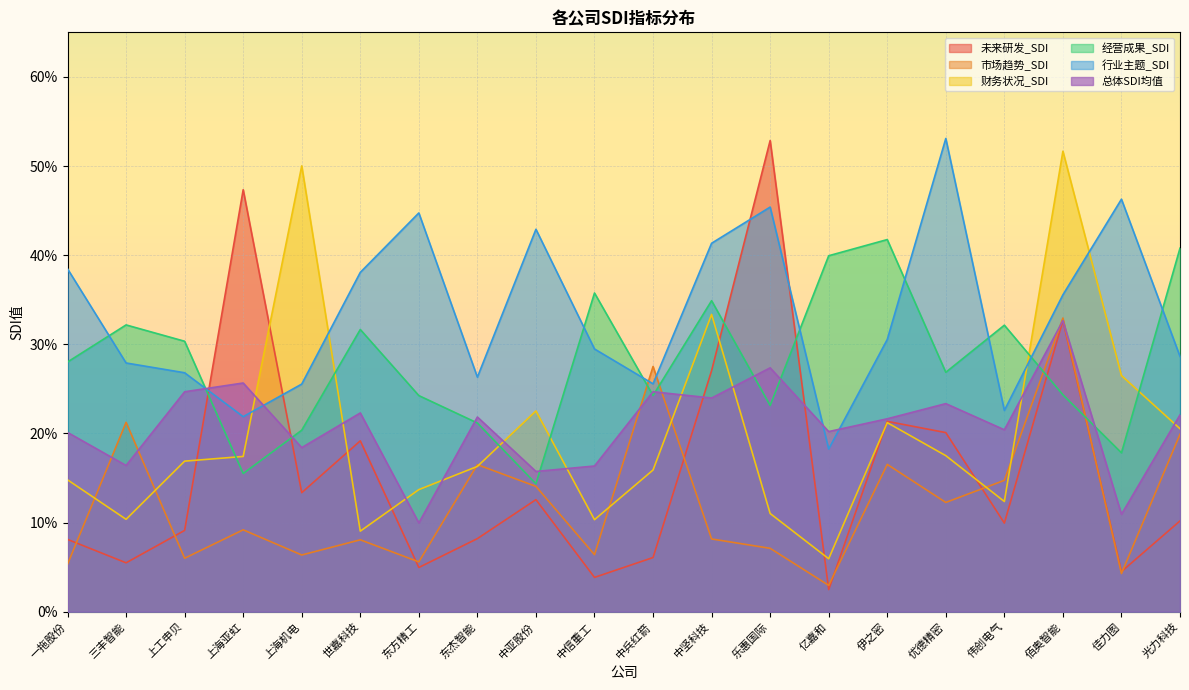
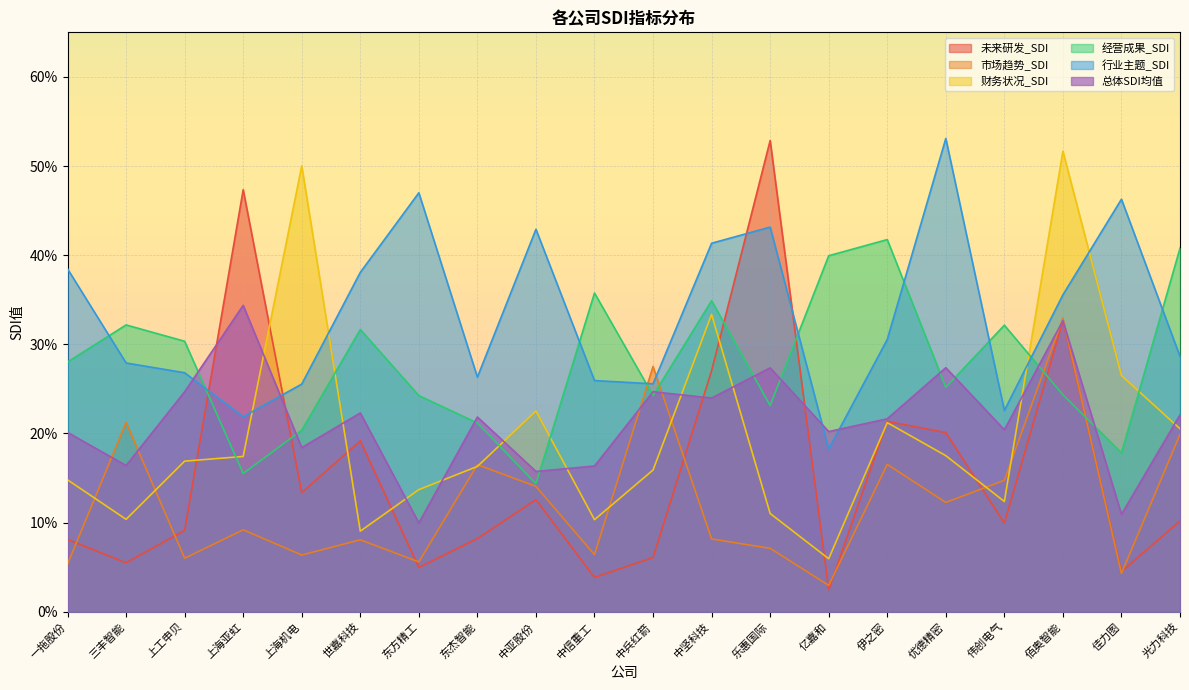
  {
    "经营成果_SDI": {
      "一拖股份": "28%",
      "三丰智能": "32%",
      "上工申贝": "30%",
      "上海亚虹": "16%",
      "上海机电": "20%",
      "世嘉科技": "32%",
      "东方精工": "24%",
      "东杰智能": "21%",
      "中亚股份": "14%",
      "中信重工": "36%",
      "中兵红箭": "24%",
      "中坚科技": "35%",
      "乐惠国际": "23%",
      "亿嘉和": "40%",
      "伊之密": "42%",
-     "优德精密": "27%",
+     "优德精密": "25%",
      "伟创电气": "32%",
      "佰奥智能": "24%",
      "佳力图": "18%",
      "光力科技": "41%"
    },
    "行业主题_SDI": {
      "一拖股份": "38%",
      "三丰智能": "28%",
      "上工申贝": "27%",
      "上海亚虹": "22%",
      "上海机电": "26%",
      "世嘉科技": "38%",
-     "东方精工": "45%",
+     "东方精工": "47%",
      "东杰智能": "26%",
      "中亚股份": "43%",
-     "中信重工": "29%",
+     "中信重工": "26%",
      "中兵红箭": "26%",
      "中坚科技": "41%",
-     "乐惠国际": "45%",
+     "乐惠国际": "43%",
      "亿嘉和": "18%",
      "伊之密": "31%",
      "优德精密": "53%",
      "伟创电气": "23%",
      "佰奥智能": "36%",
      "佳力图": "46%",
      "光力科技": "29%"
    },
    "总体SDI均值": {
      "一拖股份": "20%",
      "三丰智能": "16%",
      "上工申贝": "25%",
-     "上海亚虹": "26%",
+     "上海亚虹": "34%",
      "上海机电": "18%",
      "世嘉科技": "22%",
      "东方精工": "10%",
      "东杰智能": "22%",
      "中亚股份": "16%",
      "中信重工": "16%",
      "中兵红箭": "25%",
      "中坚科技": "24%",
      "乐惠国际": "27%",
      "亿嘉和": "20%",
      "伊之密": "22%",
-     "优德精密": "23%",
+     "优德精密": "27%",
      "伟创电气": "20%",
      "佳力图": "11%",
      "光力科技": "22%"
    }
  }
